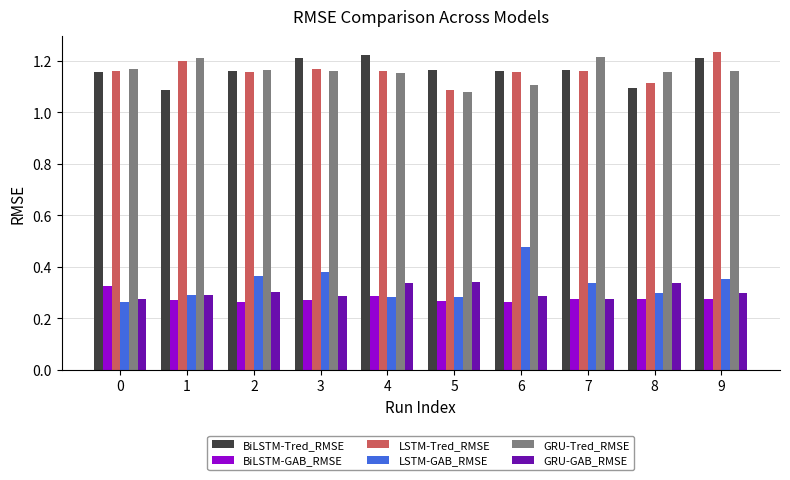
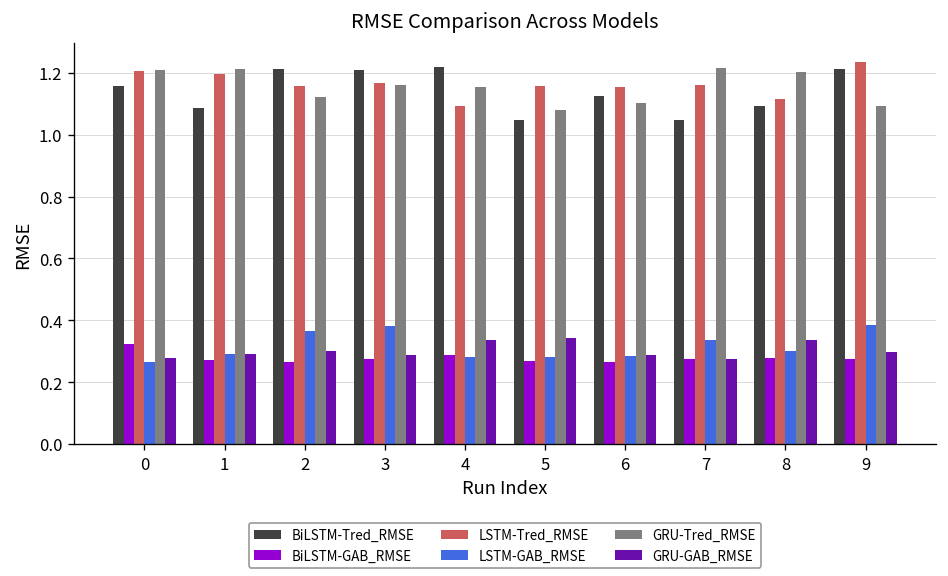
  {
    "BiLSTM-Tred_RMSE": {
      "0": 1.16,
      "1": 1.09,
-     "2": 1.16,
+     "2": 1.21,
      "3": 1.21,
      "4": 1.22,
-     "5": 1.16,
-     "6": 1.16,
-     "7": 1.16,
+     "5": 1.05,
+     "6": 1.13,
+     "7": 1.05,
      "8": 1.09,
      "9": 1.21
    },
    "LSTM-Tred_RMSE": {
-     "0": 1.16,
+     "0": 1.20,
      "1": 1.20,
      "2": 1.16,
      "3": 1.17,
-     "4": 1.16,
-     "5": 1.09,
+     "4": 1.09,
+     "5": 1.16,
      "6": 1.15,
      "7": 1.16,
      "8": 1.12,
      "9": 1.23
    },
    "LSTM-GAB_RMSE": {
      "0": 0.26,
      "1": 0.29,
      "2": 0.37,
      "3": 0.38,
      "4": 0.28,
      "5": 0.28,
-     "6": 0.48,
+     "6": 0.28,
      "7": 0.34,
      "8": 0.30,
-     "9": 0.35
+     "9": 0.38
    },
    "GRU-Tred_RMSE": {
-     "0": 1.17,
+     "0": 1.21,
      "1": 1.21,
-     "2": 1.16,
+     "2": 1.12,
      "3": 1.16,
      "4": 1.15,
      "5": 1.08,
      "6": 1.10,
      "7": 1.22,
-     "8": 1.16,
-     "9": 1.16
+     "8": 1.20,
+     "9": 1.09
    }
  }
